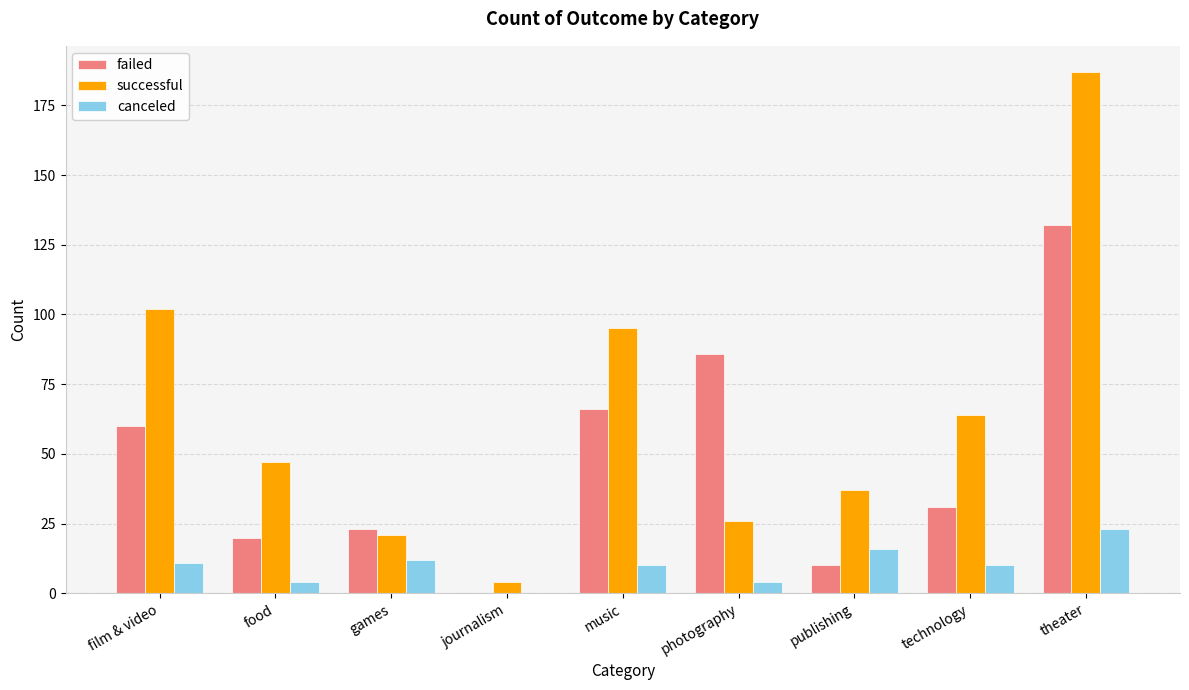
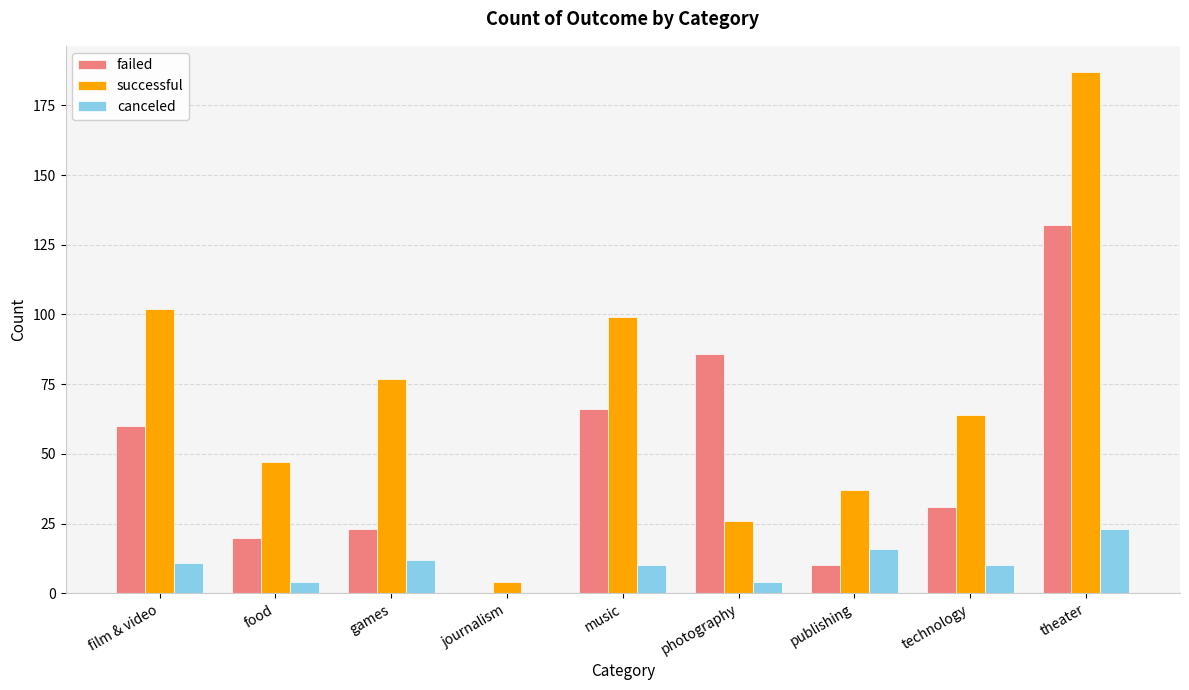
  {
    "failed": {
      "film & video": 60,
      "food": 20,
      "games": 23,
      "journalism": 0,
      "music": 66,
      "photography": 86,
      "publishing": 10,
      "technology": 31,
      "theater": 132
    },
    "successful": {
      "film & video": 102,
      "food": 47,
-     "games": 21,
+     "games": 77,
      "journalism": 4,
-     "music": 95,
+     "music": 99,
      "photography": 26,
      "publishing": 37,
      "technology": 64,
      "theater": 187
    },
    "canceled": {
      "film & video": 11,
      "food": 4,
      "games": 12,
      "journalism": 0,
      "music": 10,
      "photography": 4,
      "publishing": 16,
      "technology": 10,
      "theater": 23
    }
  }
